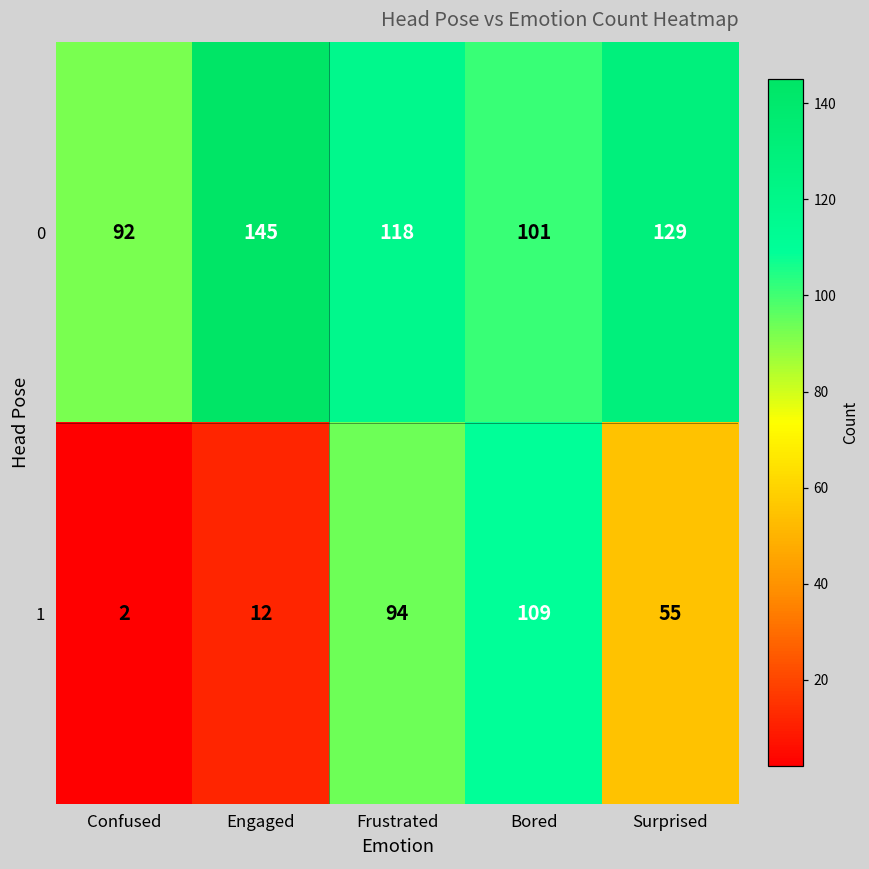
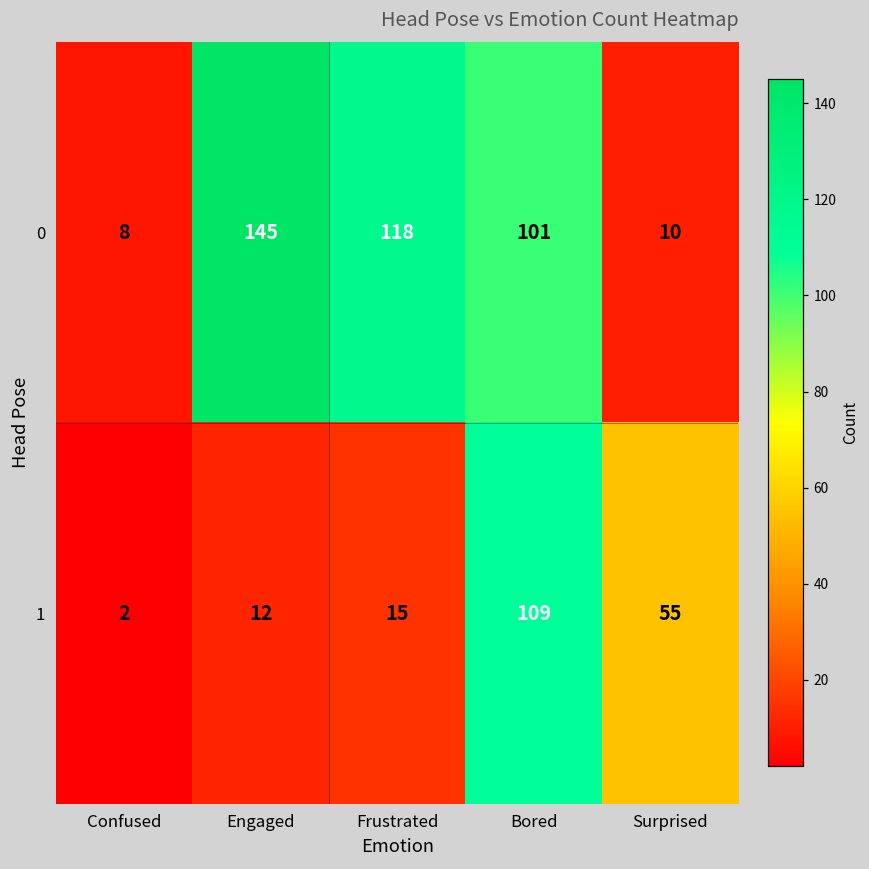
  {
    "0": {
-     "Confused": 92,
+     "Confused": 8,
      "Engaged": 145,
      "Frustrated": 118,
      "Bored": 101,
-     "Surprised": 129
+     "Surprised": 10
    },
    "1": {
      "Confused": 2,
      "Engaged": 12,
-     "Frustrated": 94,
+     "Frustrated": 15,
      "Bored": 109,
      "Surprised": 55
    }
  }
